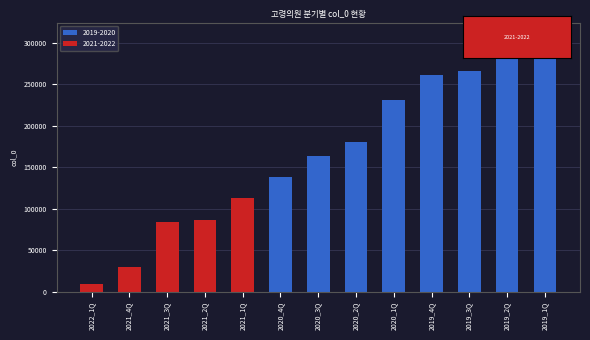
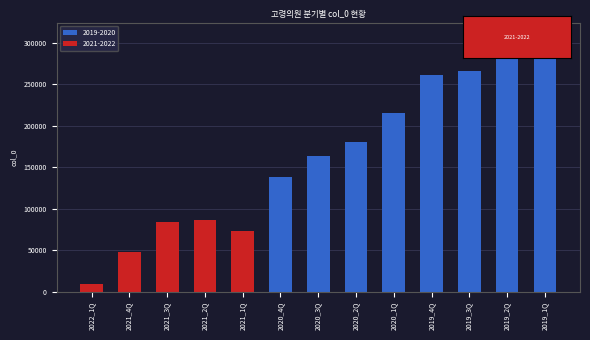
  {
    "2019-2020": {
      "2020_4Q": 140000,
      "2020_3Q": 160000,
      "2020_2Q": 180000,
-     "2020_1Q": 230000,
+     "2020_1Q": 220000,
      "2019_4Q": 260000,
      "2019_3Q": 270000,
      "2019_2Q": 290000,
      "2019_1Q": 310000
    },
    "2021-2022": {
      "2022_1Q": 10000,
-     "2021_4Q": 30000,
+     "2021_4Q": 50000,
      "2021_3Q": 80000,
      "2021_2Q": 90000,
-     "2021_1Q": 110000
+     "2021_1Q": 70000
    }
  }
